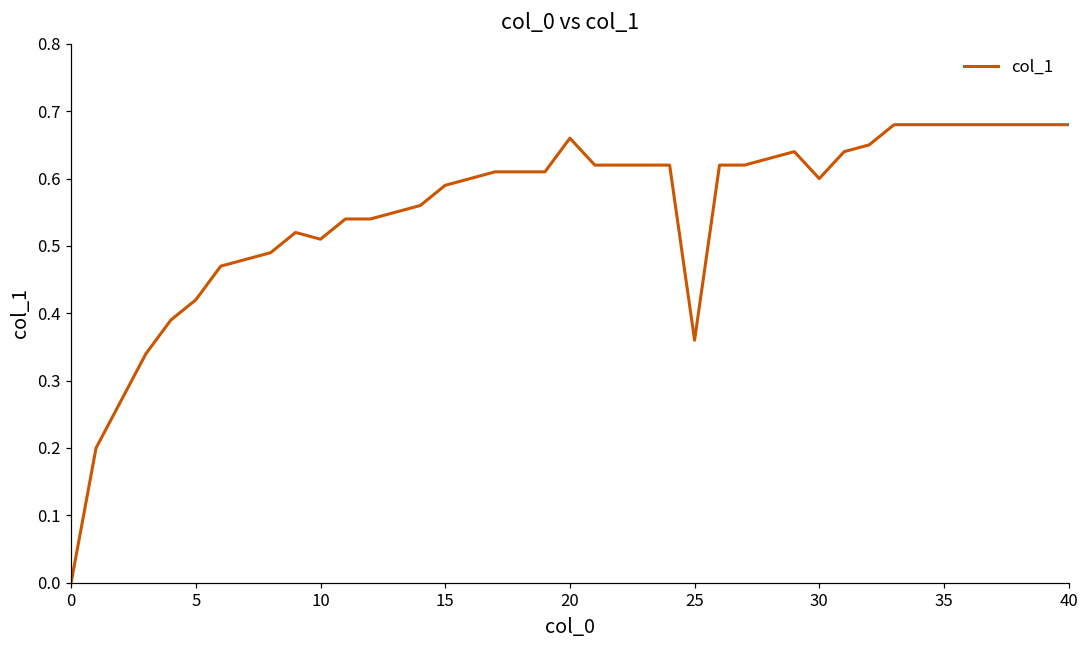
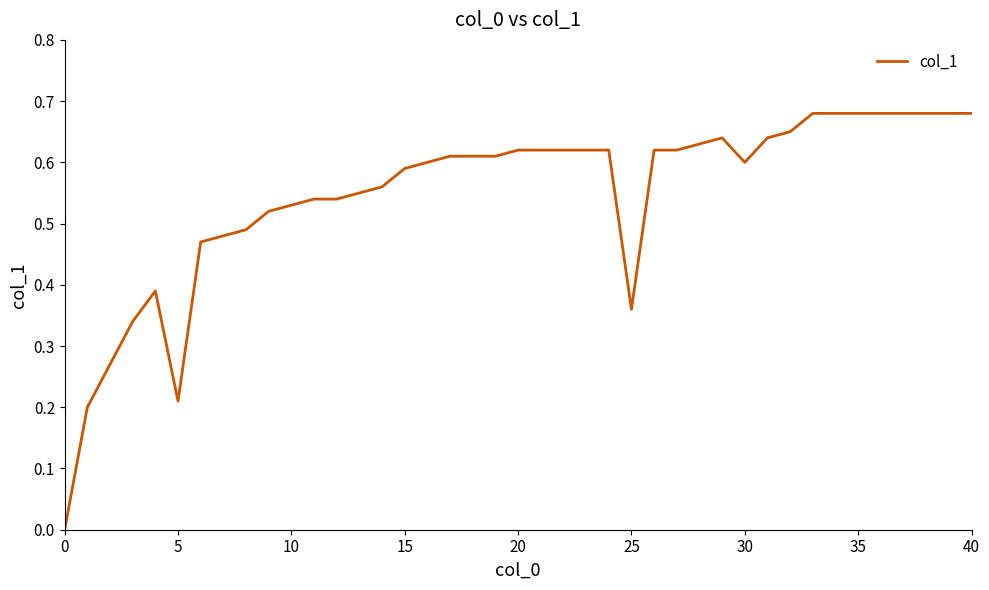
  {
    "0": 0.00,
-   "5": 0.42,
-   "10": 0.51,
+   "5": 0.21,
+   "10": 0.53,
    "15": 0.59,
-   "20": 0.66,
+   "20": 0.62,
    "25": 0.36,
    "30": 0.60,
    "35": 0.68,
    "40": 0.68
  }
